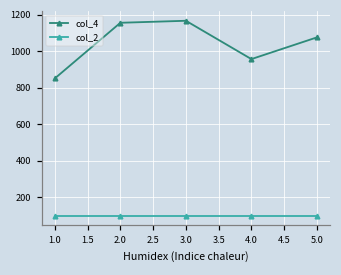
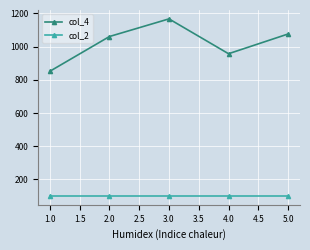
  {
    "col_4": {
      "1.0": 850,
-     "2.0": 1160,
+     "2.0": 1060,
      "3.0": 1170,
      "4.0": 960,
      "5.0": 1080
    },
    "col_2": {
      "1.0": 100,
      "2.0": 100,
      "3.0": 100,
      "4.0": 100,
      "5.0": 100
    }
  }
